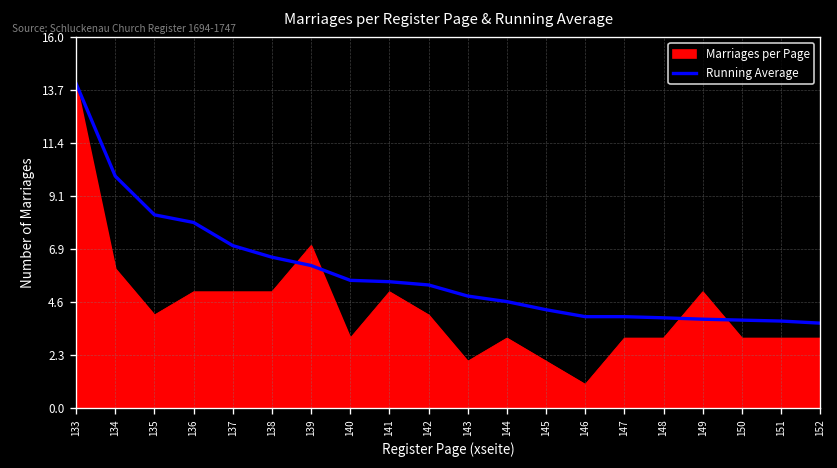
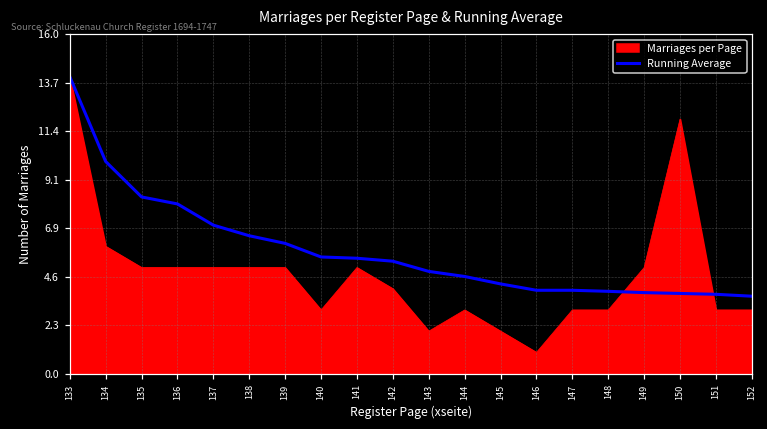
  {
    "Marriages per Page": {
      "134": 6,
-     "135": 4,
+     "135": 5,
      "136": 5,
      "137": 5,
      "138": 5,
-     "139": 7,
+     "139": 5,
      "140": 3,
      "141": 5,
      "142": 4,
      "143": 2,
      "144": 3,
      "145": 2,
      "146": 1,
      "147": 3,
      "148": 3,
      "149": 5,
-     "150": 3,
+     "150": 12,
      "151": 3,
      "152": 3
    },
    "Running Average": {
      "134": 10,
      "135": 8.3,
      "136": 8,
      "137": 7,
      "138": 6.5,
      "139": 6.1,
      "140": 5.5,
      "141": 5.4,
      "142": 5.3,
      "143": 4.8,
      "144": 4.6,
      "145": 4.2,
      "146": 4,
      "147": 4,
      "148": 4,
      "149": 3.8,
      "150": 3.8,
      "151": 3.7,
      "152": 3.7
    }
  }
